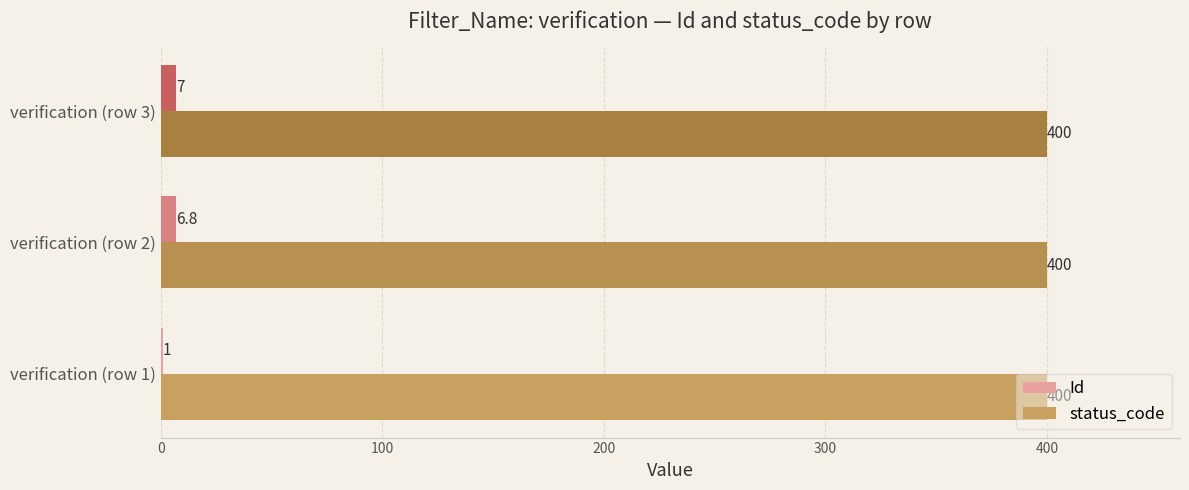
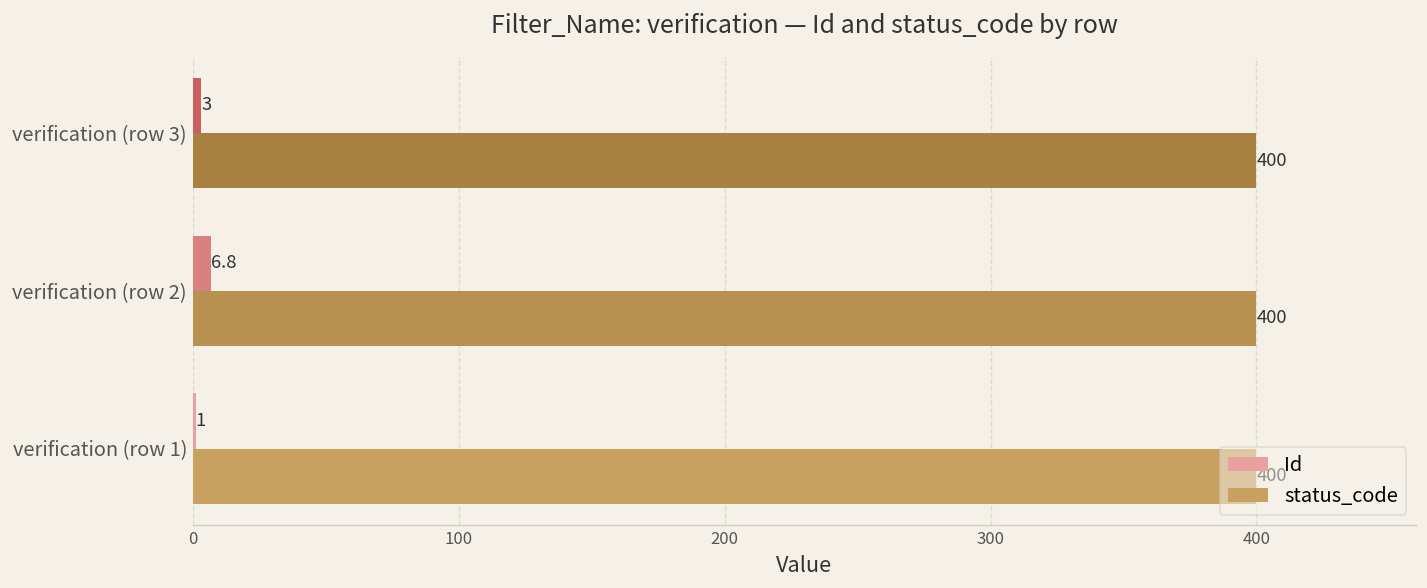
  {
    "Id": {
-     "verification (row 3)": 7,
+     "verification (row 3)": 3,
      "verification (row 2)": 6.8,
      "verification (row 1)": 1
    },
    "status_code": {
      "verification (row 3)": 400,
      "verification (row 2)": 400
    }
  }
